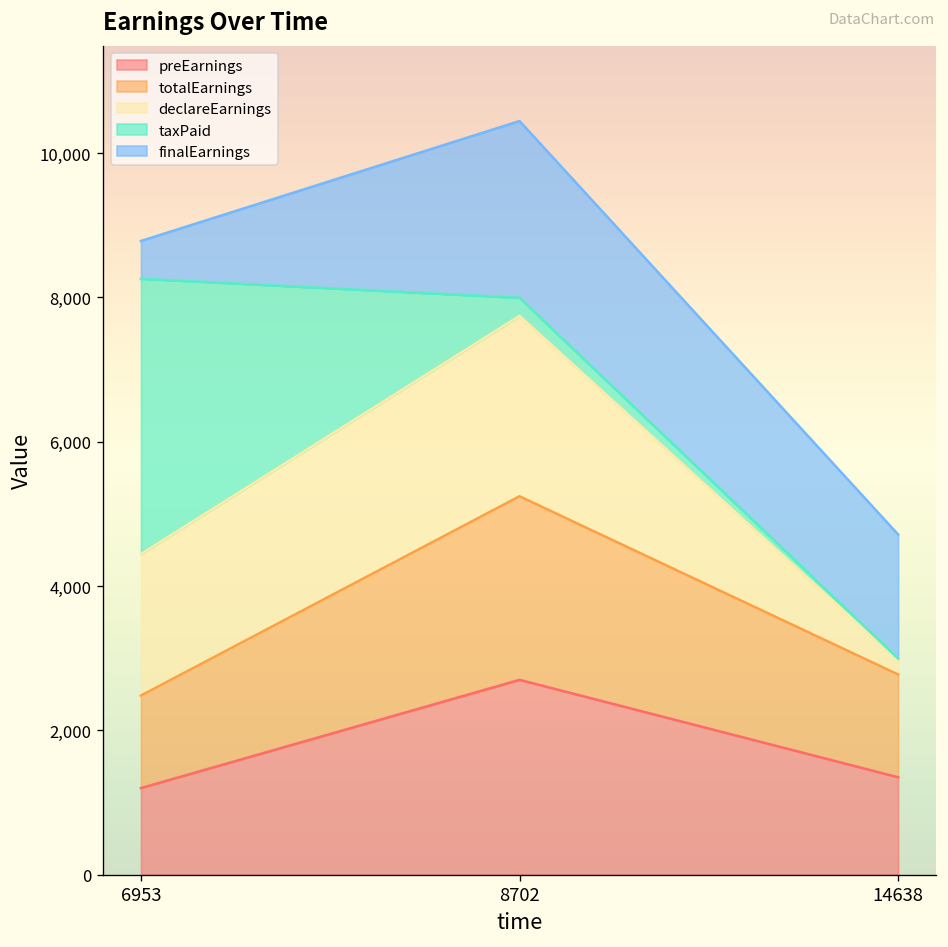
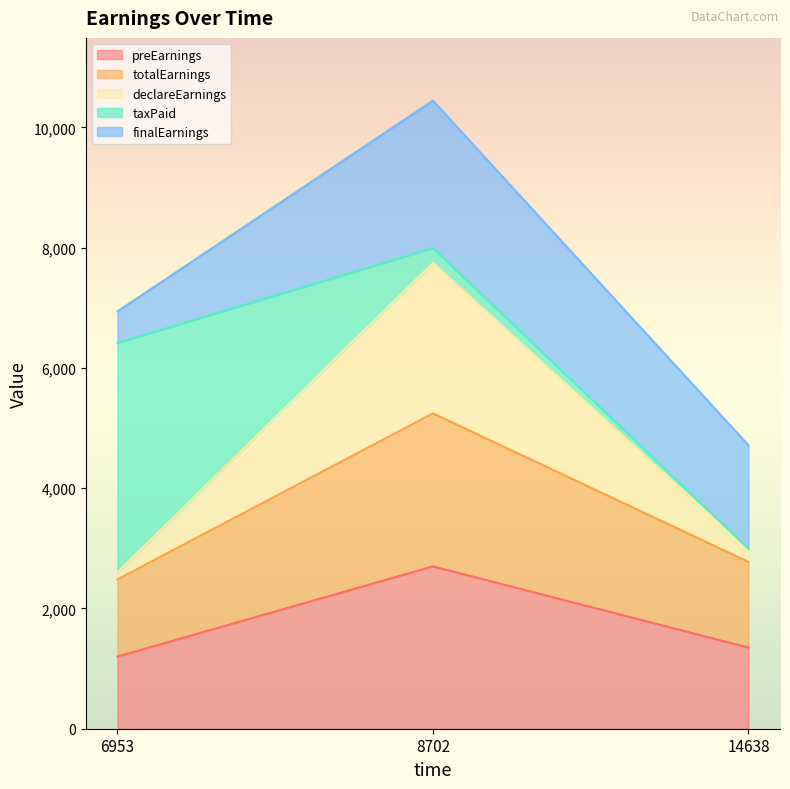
  {
    "declareEarnings": {
-     "6953": "2,000",
+     "6953": "100",
      "8702": "2,500"
    },
    "taxPaid": {
      "6953": "3,800",
      "8702": "300"
    },
    "finalEarnings": {
      "6953": "500",
      "8702": "2,500",
      "14638": "1,700"
    }
  }
